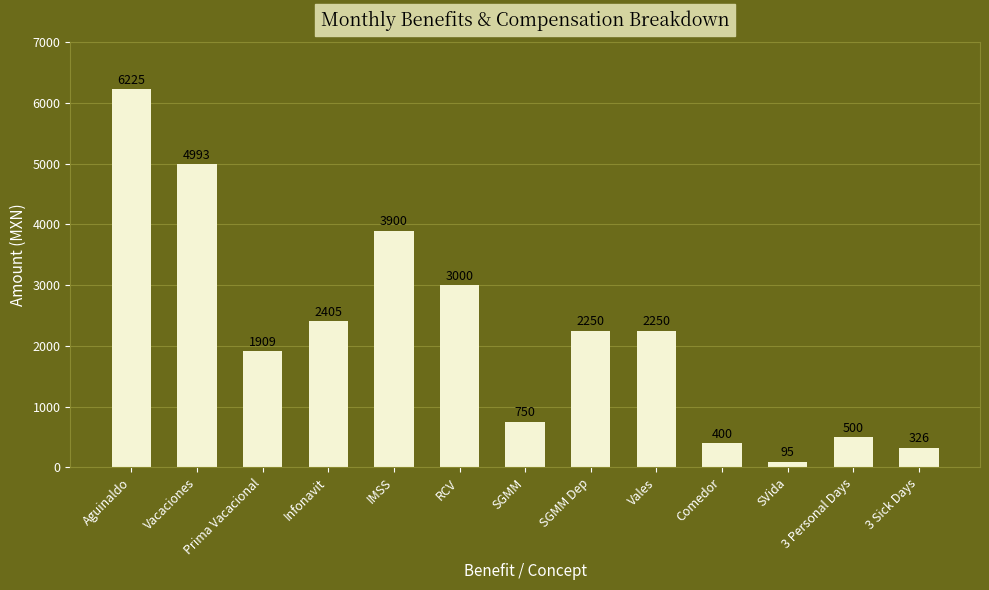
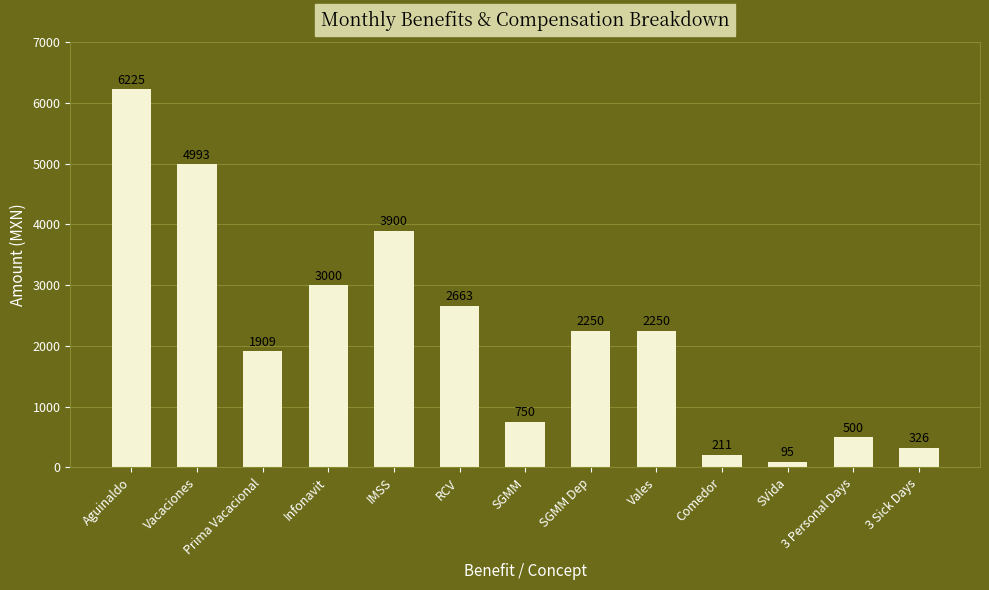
  {
    "Aguinaldo": 6225,
    "Vacaciones": 4993,
    "Prima Vacacional": 1909,
-   "Infonavit": 2405,
+   "Infonavit": 3000,
    "IMSS": 3900,
-   "RCV": 3000,
+   "RCV": 2663,
    "SGMM": 750,
    "SGMM Dep": 2250,
    "Vales": 2250,
-   "Comedor": 400,
+   "Comedor": 211,
    "SVida": 95,
    "3 Personal Days": 500,
    "3 Sick Days": 326
  }
